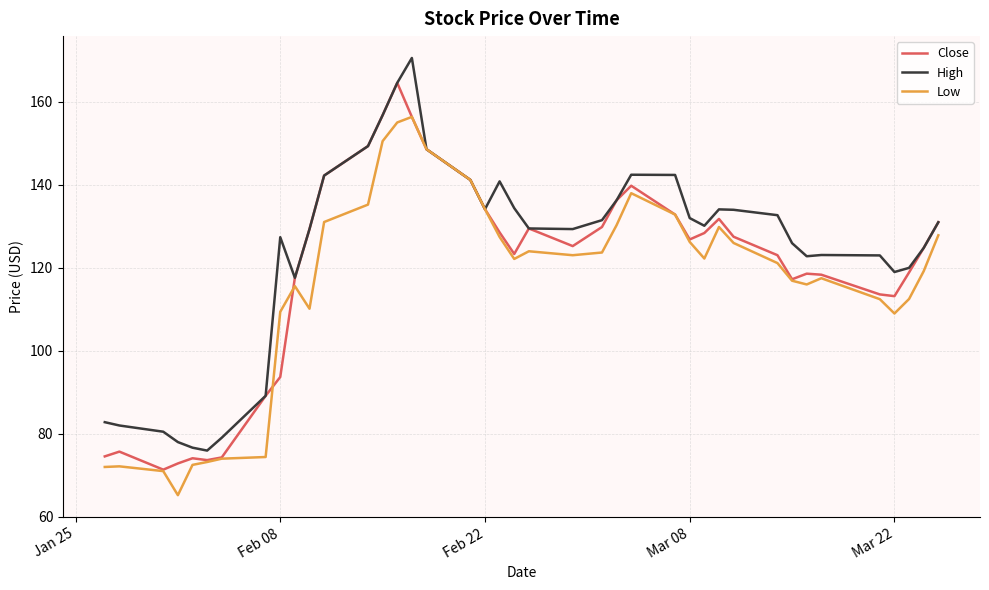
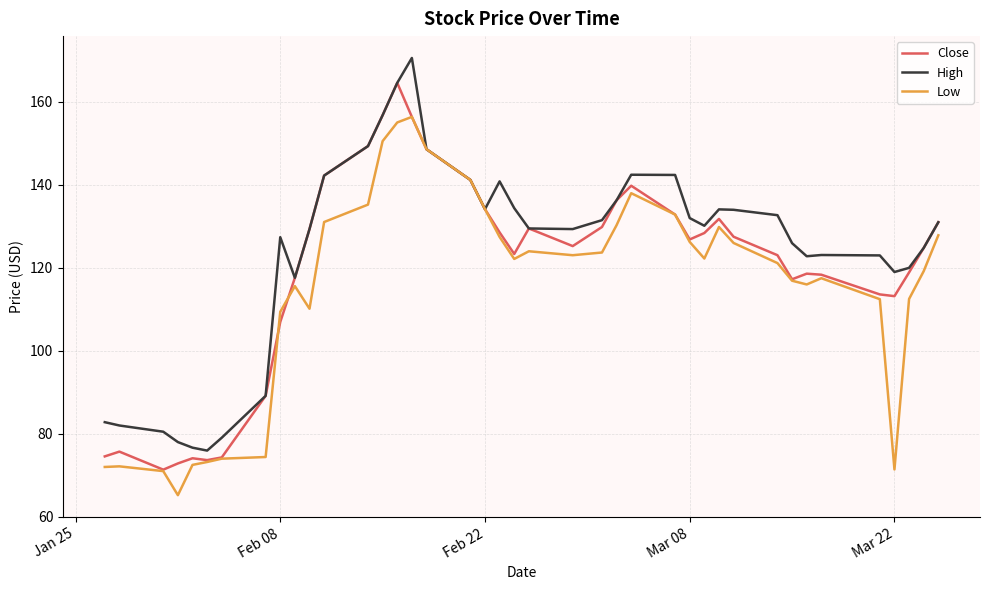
  {
    "Close": {
-     "Feb 08": 94,
+     "Feb 08": 107,
      "Mar 22": 113
    },
    "High": {
      "Feb 08": 127,
      "Mar 08": 132,
      "Mar 22": 119
    },
    "Low": {
      "Feb 08": 109,
-     "Mar 22": 109
+     "Mar 22": 71
    }
  }
